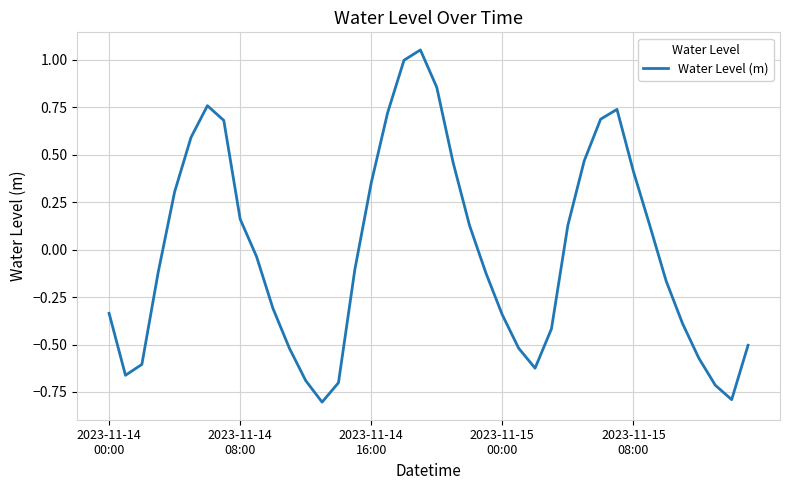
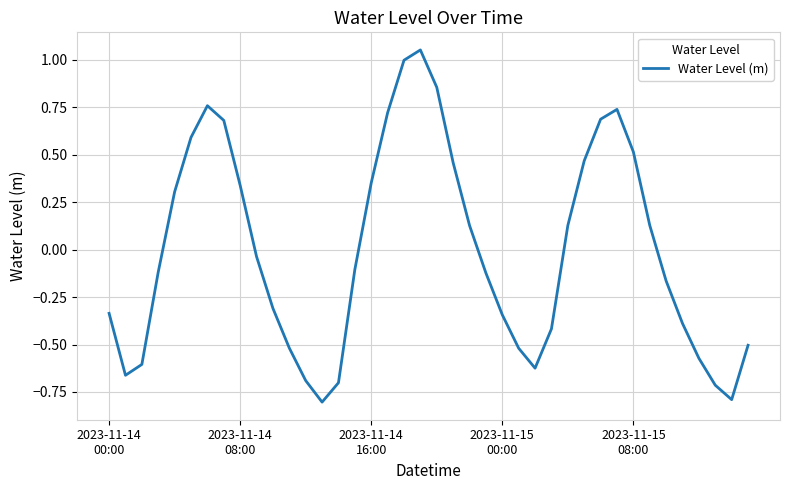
  {
    "2023-11-14 00:00": -0.34,
-   "2023-11-14 08:00": 0.16,
+   "2023-11-14 08:00": 0.34,
    "2023-11-14 16:00": 0.35,
    "2023-11-15 00:00": -0.34,
-   "2023-11-15 08:00": 0.41
+   "2023-11-15 08:00": 0.51
  }
